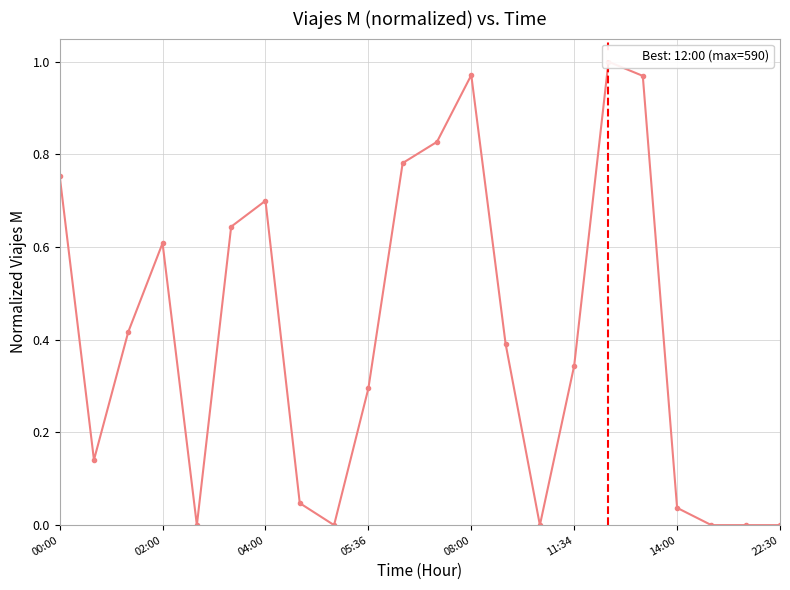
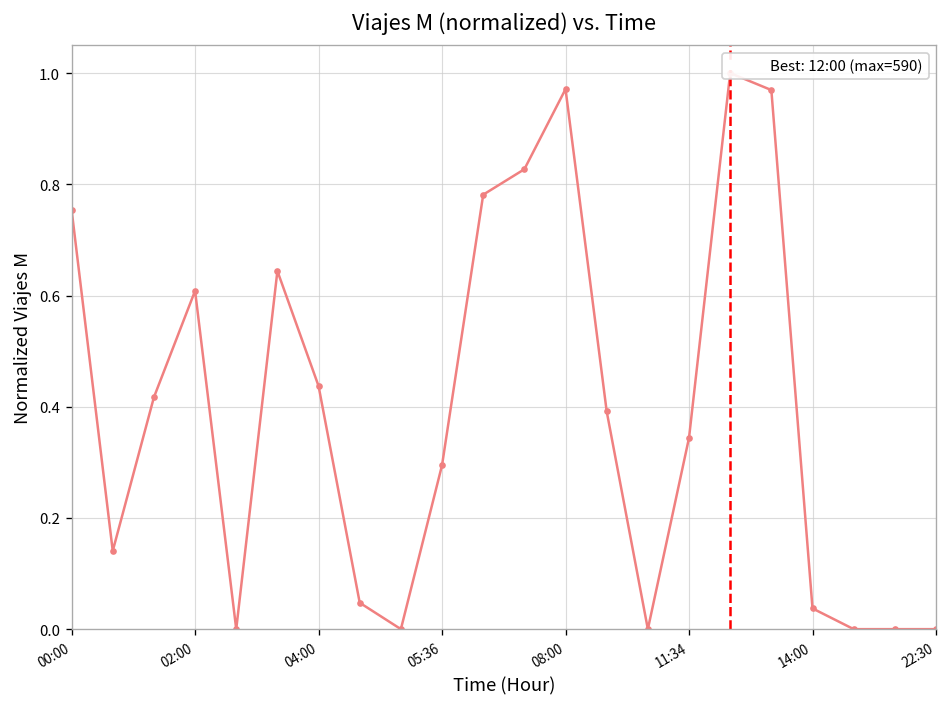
  {
    "00:00": 0.75,
    "02:00": 0.61,
-   "04:00": 0.70,
+   "04:00": 0.44,
    "05:36": 0.29,
    "08:00": 0.97,
    "11:34": 0.34,
    "14:00": 0.04,
    "22:30": 0.00
  }
